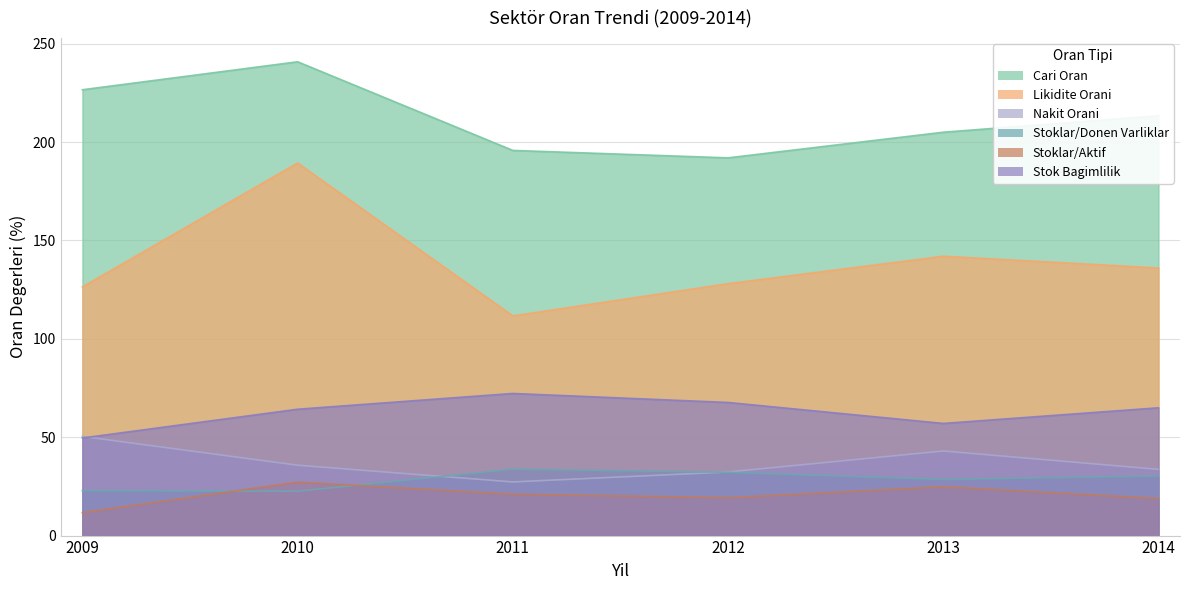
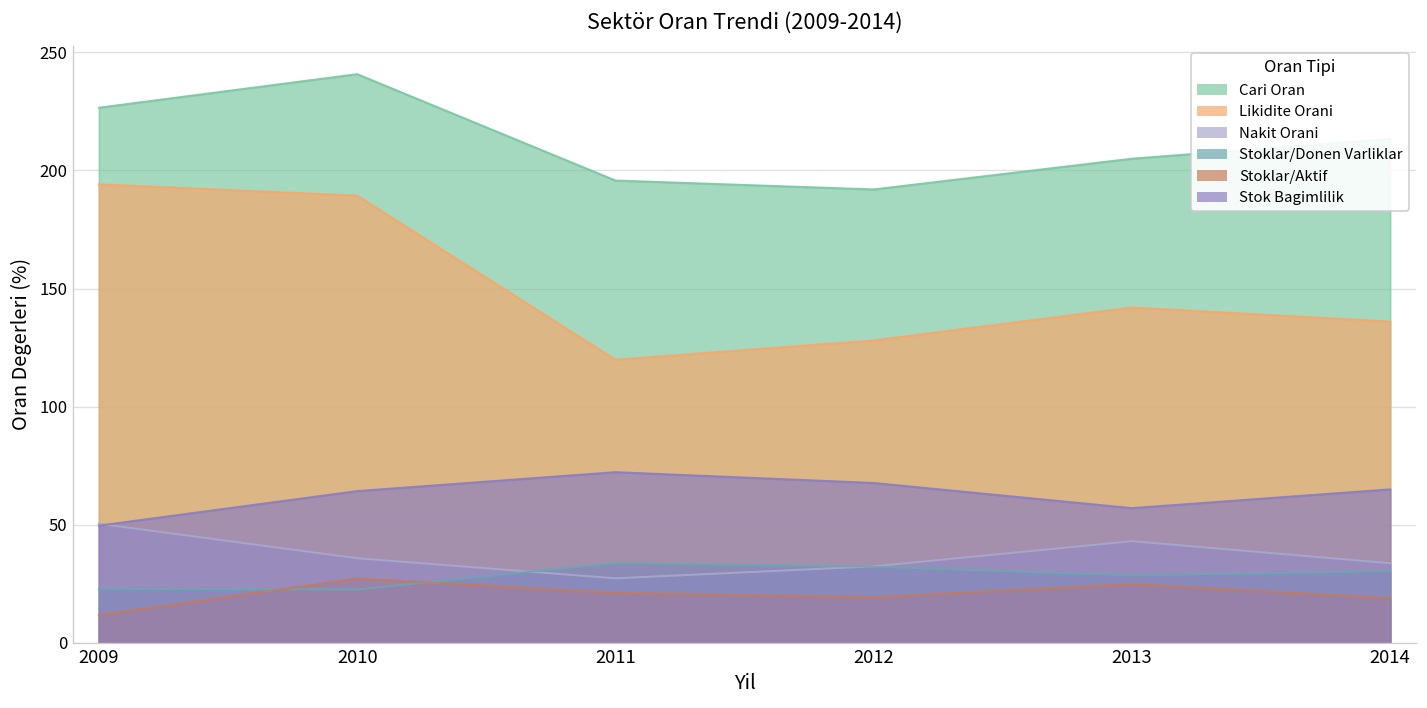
  {
    "Likidite Orani": {
-     "2009": 126,
+     "2009": 194,
      "2010": 189,
-     "2011": 112,
+     "2011": 120,
      "2012": 128,
      "2013": 142,
      "2014": 136
    },
    "Stoklar/Aktif": {
      "2009": 12,
      "2010": 27,
      "2011": 21,
      "2012": 19,
      "2013": 25,
      "2014": 19
    }
  }
